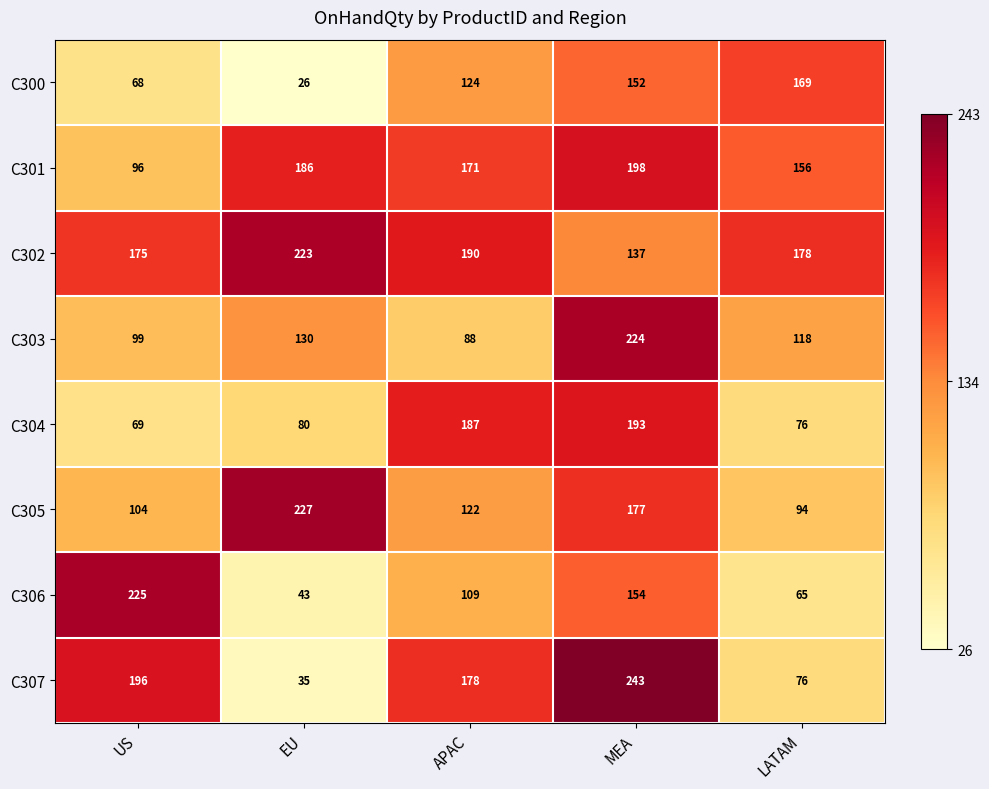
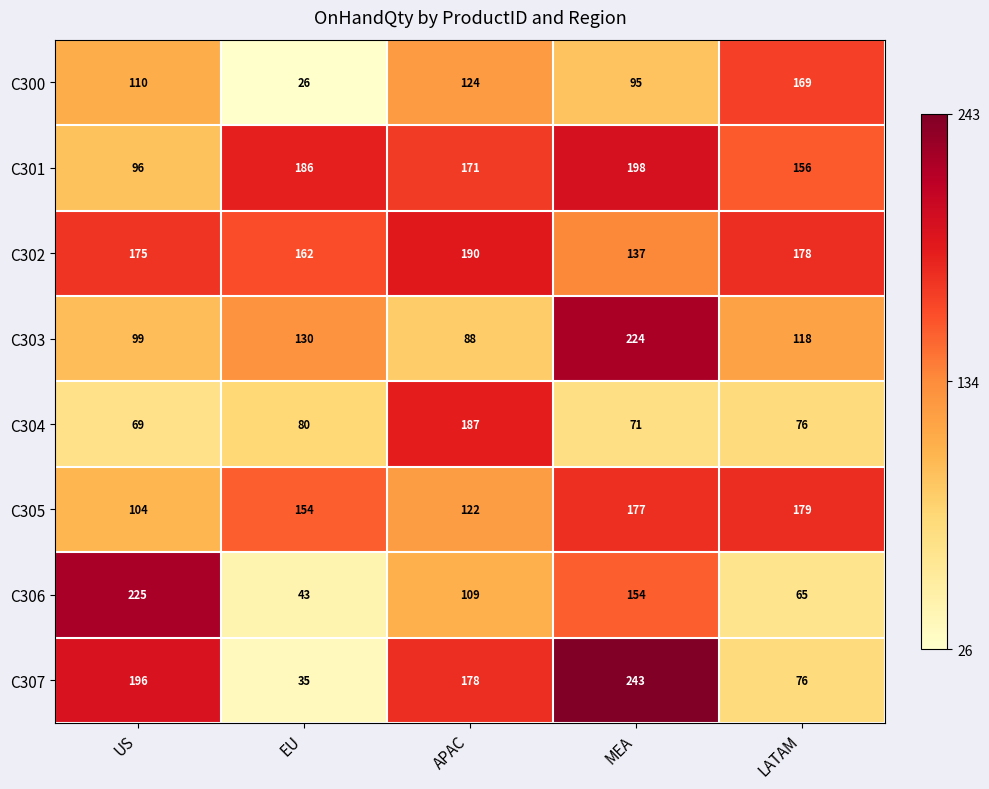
  {
    "C300": {
-     "US": 68,
+     "US": 110,
      "EU": 26,
      "APAC": 124,
-     "MEA": 152,
+     "MEA": 95,
      "LATAM": 169
    },
    "C301": {
      "US": 96,
      "EU": 186,
      "APAC": 171,
      "MEA": 198,
      "LATAM": 156
    },
    "C302": {
      "US": 175,
-     "EU": 223,
+     "EU": 162,
      "APAC": 190,
      "MEA": 137,
      "LATAM": 178
    },
    "C303": {
      "US": 99,
      "EU": 130,
      "APAC": 88,
      "MEA": 224,
      "LATAM": 118
    },
    "C304": {
      "US": 69,
      "EU": 80,
      "APAC": 187,
-     "MEA": 193,
+     "MEA": 71,
      "LATAM": 76
    },
    "C305": {
      "US": 104,
-     "EU": 227,
+     "EU": 154,
      "APAC": 122,
      "MEA": 177,
-     "LATAM": 94
+     "LATAM": 179
    },
    "C306": {
      "US": 225,
      "EU": 43,
      "APAC": 109,
      "MEA": 154,
      "LATAM": 65
    },
    "C307": {
      "US": 196,
      "EU": 35,
      "APAC": 178,
      "MEA": 243,
      "LATAM": 76
    }
  }
